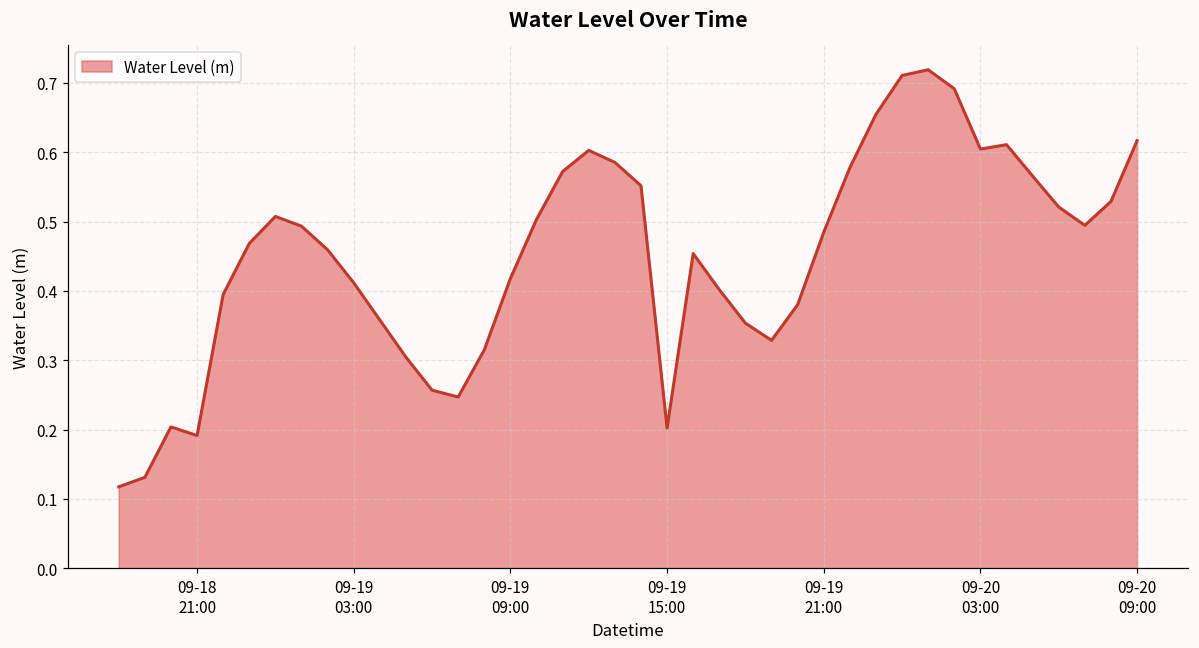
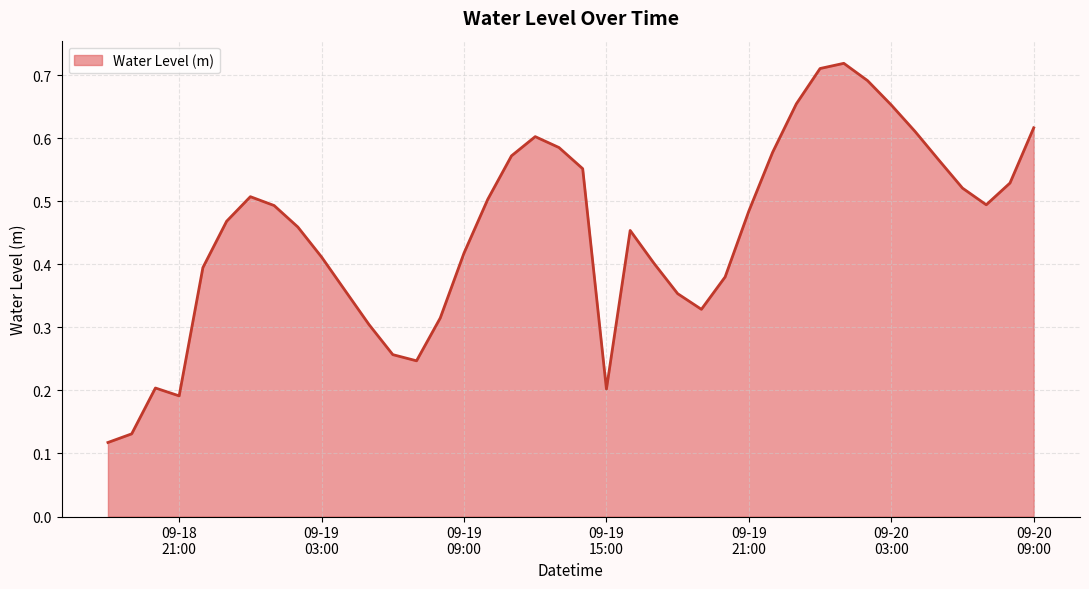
  {
    "09-18 21:00": 0.19,
    "09-19 03:00": 0.41,
    "09-19 09:00": 0.42,
    "09-19 15:00": 0.20,
    "09-19 21:00": 0.48,
-   "09-20 03:00": 0.60,
+   "09-20 03:00": 0.65,
    "09-20 09:00": 0.62
  }
